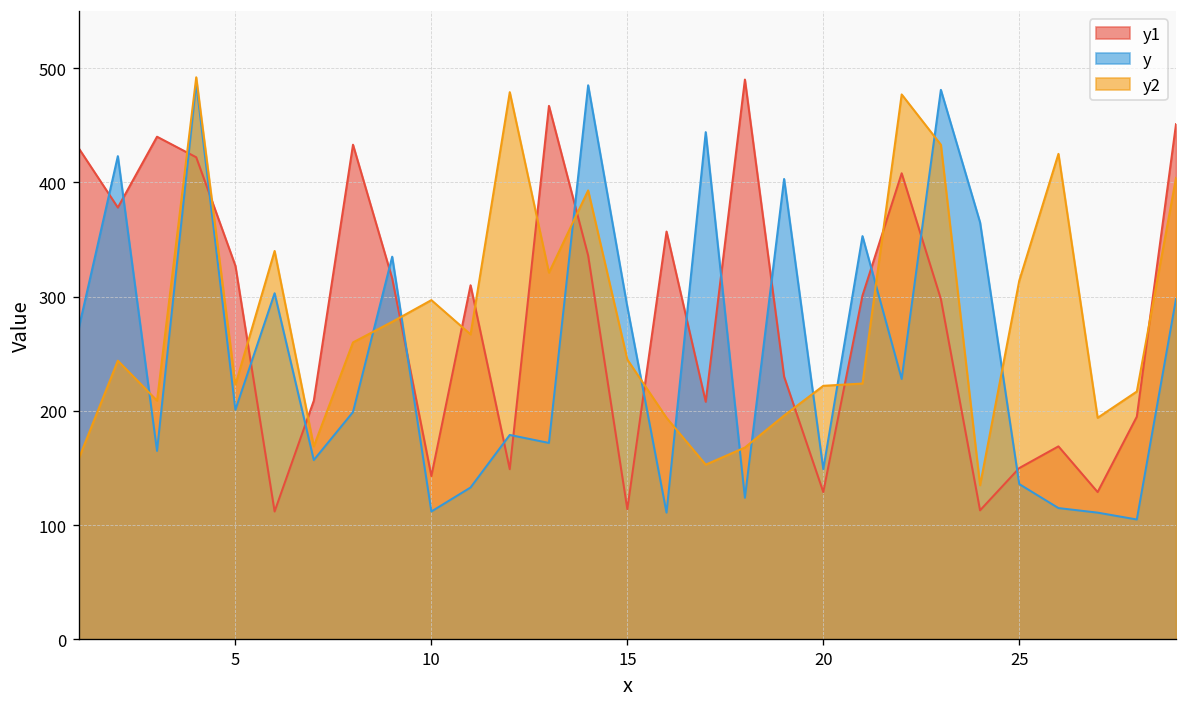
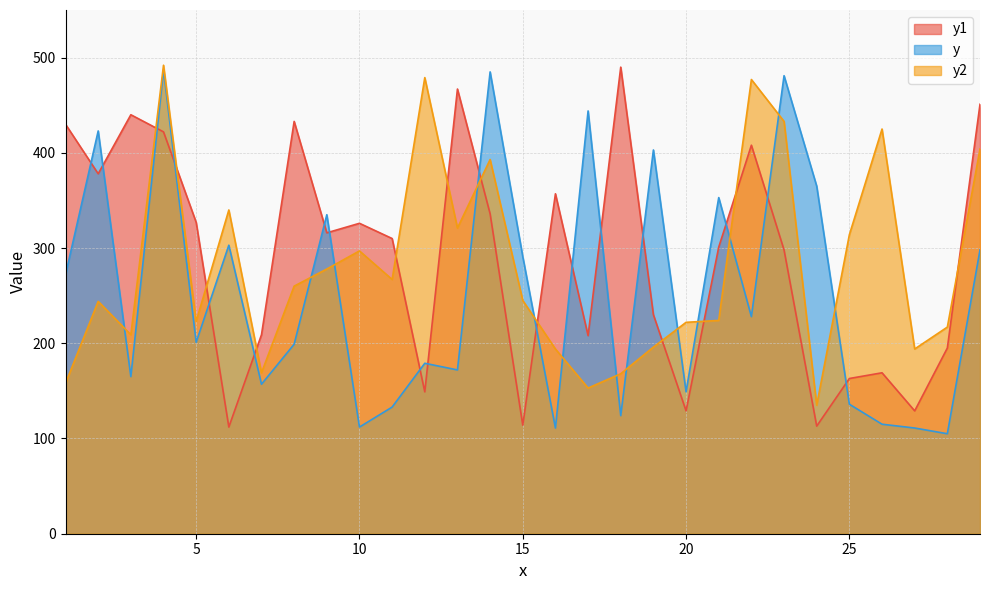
  {
    "y1": {
      "5": 330,
-     "10": 140,
+     "10": 330,
      "15": 110,
      "20": 130,
-     "25": 150
+     "25": 160
    },
    "y": {
      "5": 200,
      "10": 110,
      "15": 290,
      "20": 150,
      "25": 140
    },
    "y2": {
      "5": 220,
      "10": 300,
      "15": 250,
      "20": 220,
      "25": 310
    }
  }
